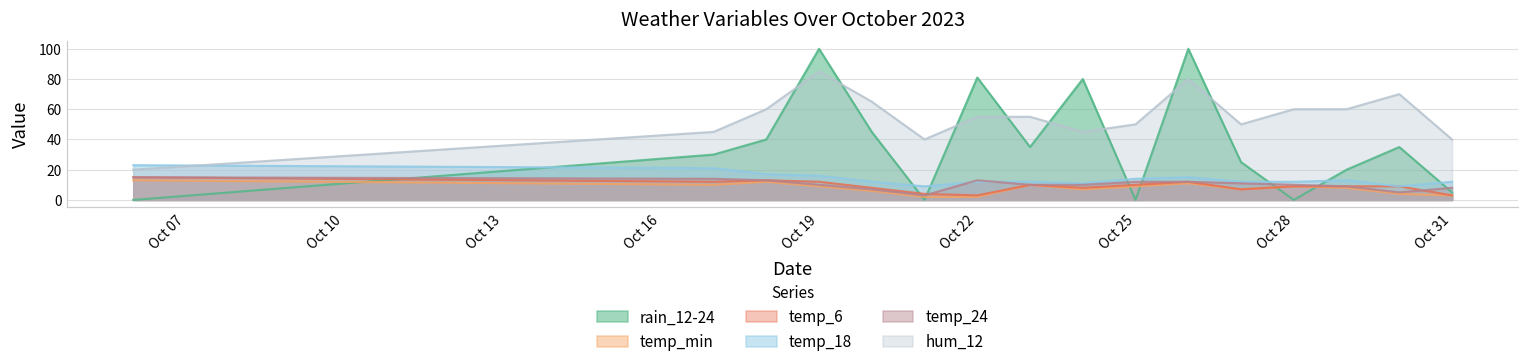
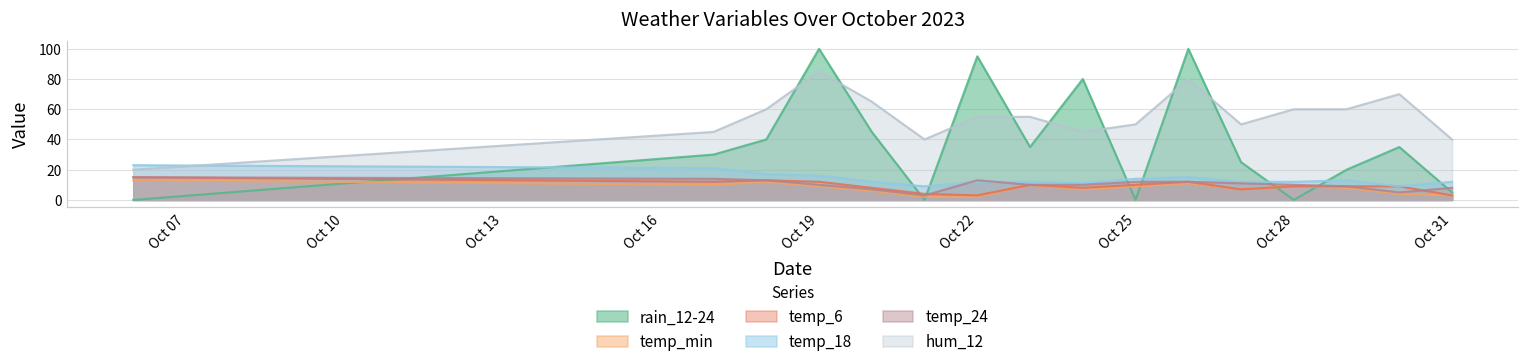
  {
    "rain_12-24": {
      "Oct 19": 100,
-     "Oct 22": 81,
+     "Oct 22": 95,
      "Oct 25": 0,
      "Oct 28": 0,
      "Oct 31": 5
    }
  }
